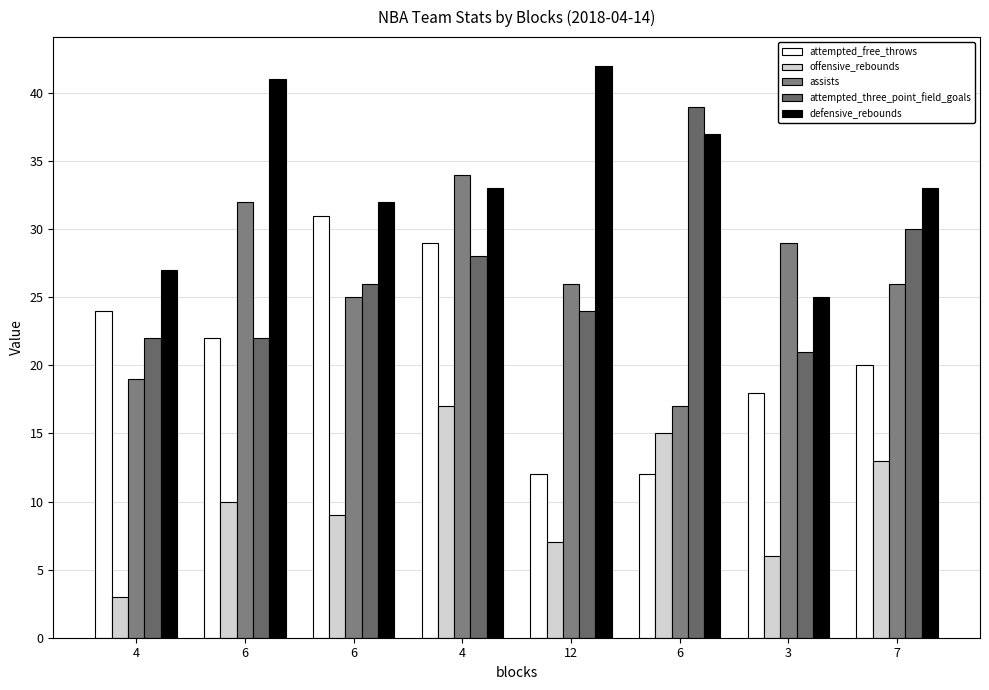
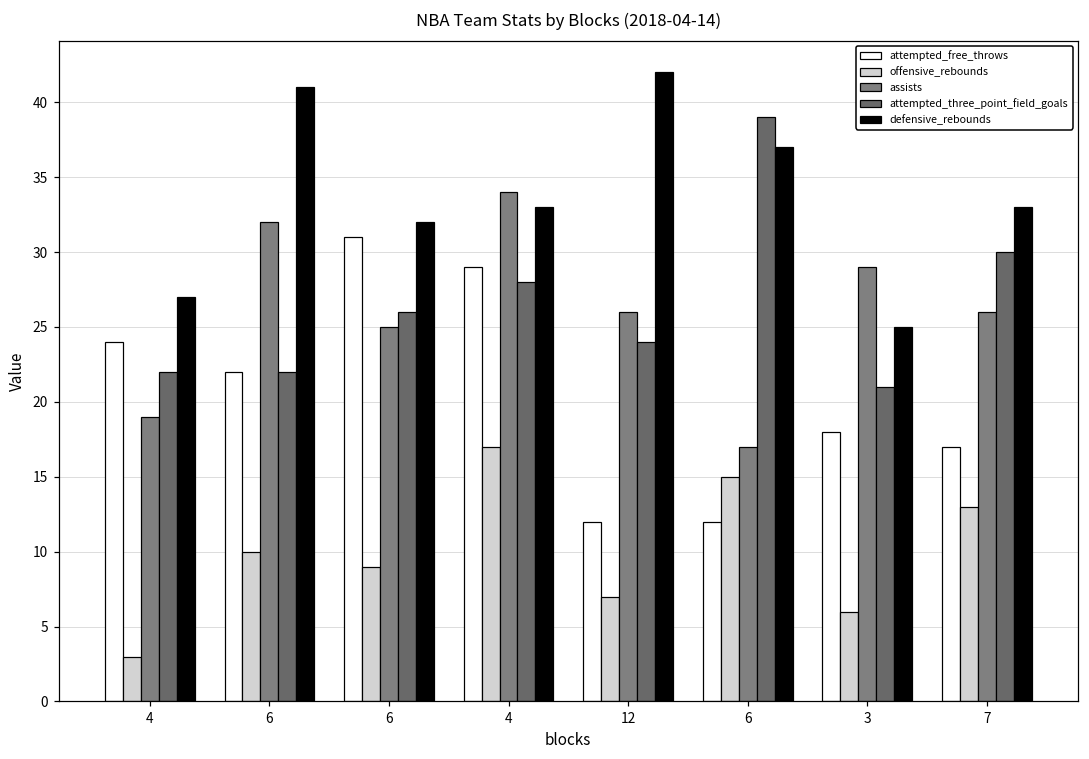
  {
    "attempted_free_throws": {
      "12": 12,
      "3": 18,
-     "7": 20
+     "7": 17
    },
    "offensive_rebounds": {
      "12": 7,
      "3": 6,
      "7": 13
    },
    "defensive_rebounds": {
      "12": 42,
      "3": 25,
      "7": 33
    }
  }
